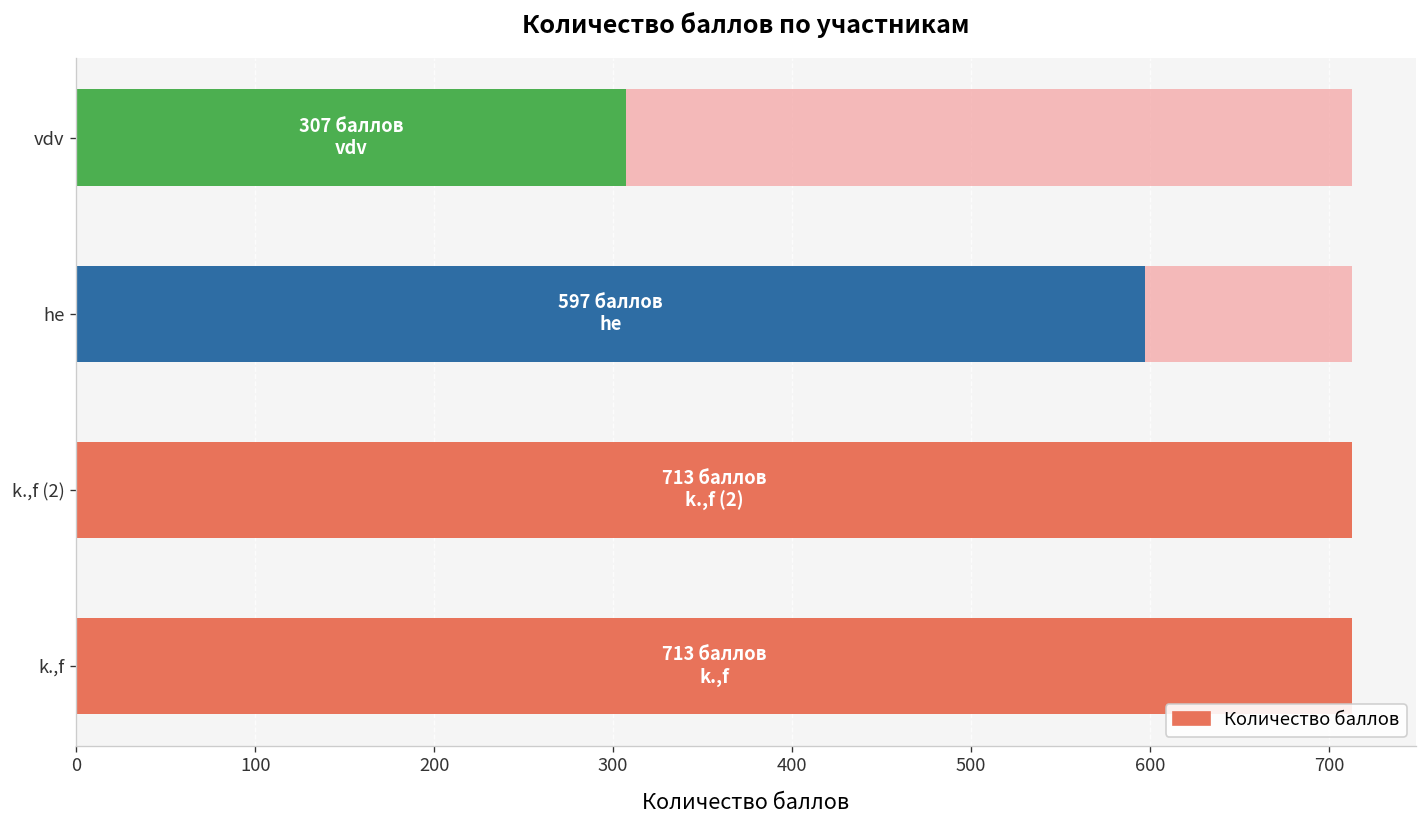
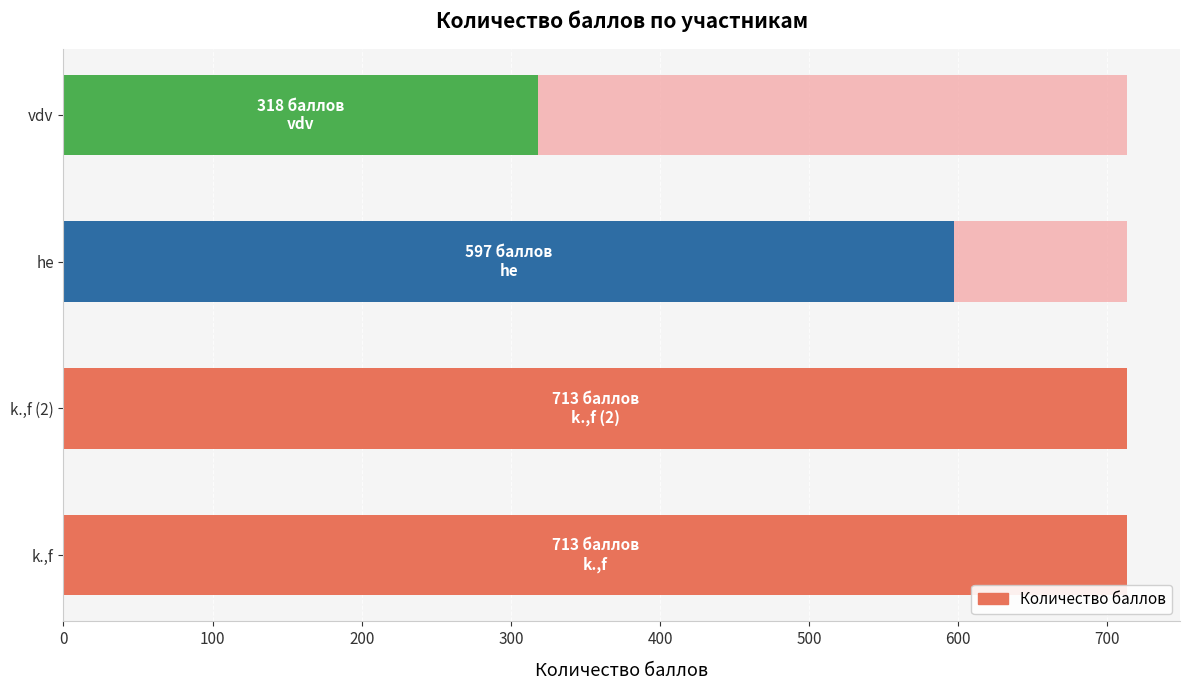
  {
    "Количество баллов": {
-     "vdv": 307,
+     "vdv": 318,
      "k.,f (2)": 713,
      "k.,f": 713
    }
  }
